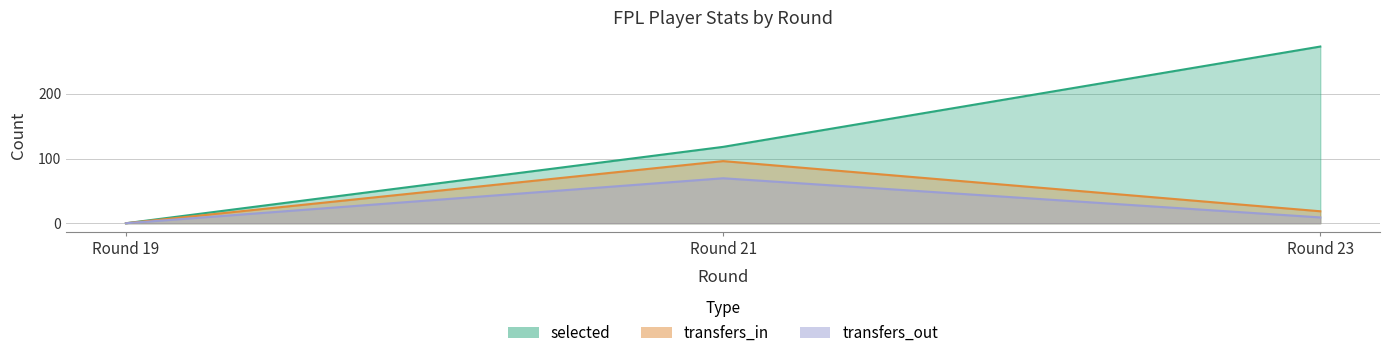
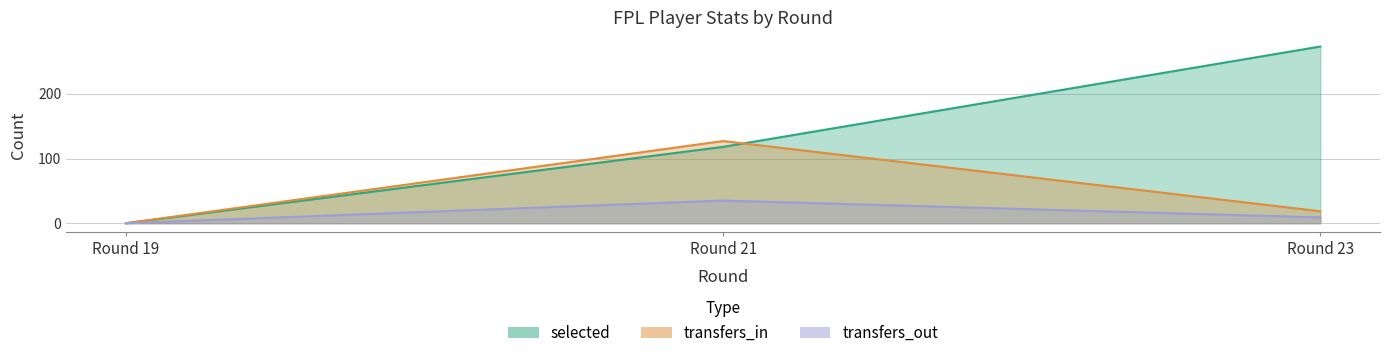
  {
    "selected": {
      "Round 21": 120,
      "Round 23": 270
    },
    "transfers_in": {
-     "Round 21": 100,
+     "Round 21": 130,
      "Round 23": 20
    },
    "transfers_out": {
-     "Round 21": 70,
+     "Round 21": 40,
      "Round 23": 10
    }
  }
